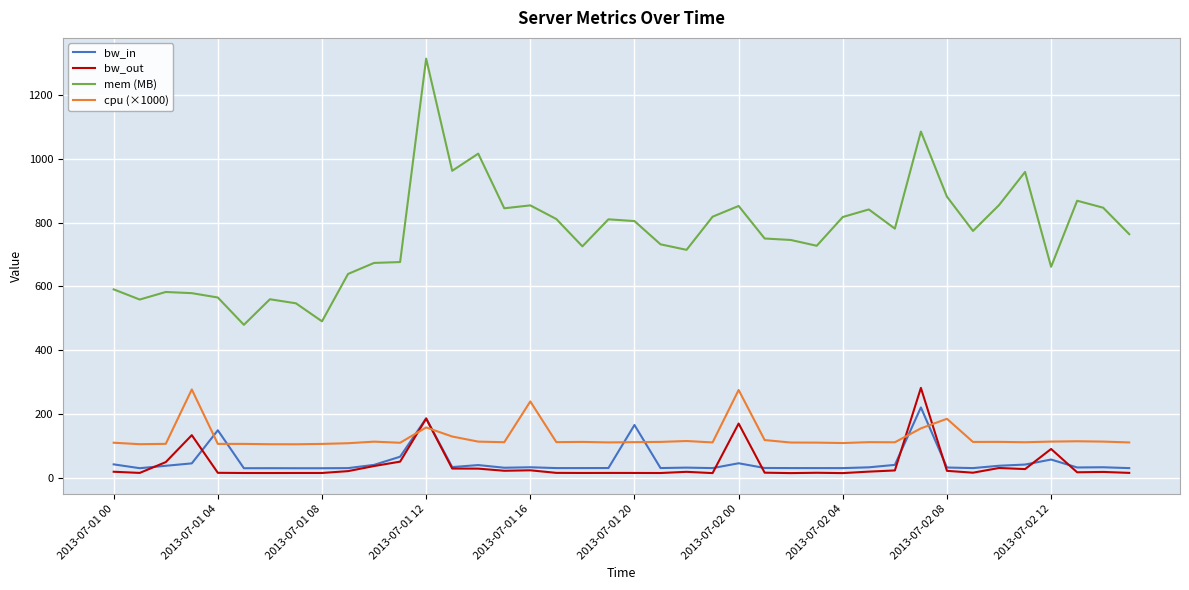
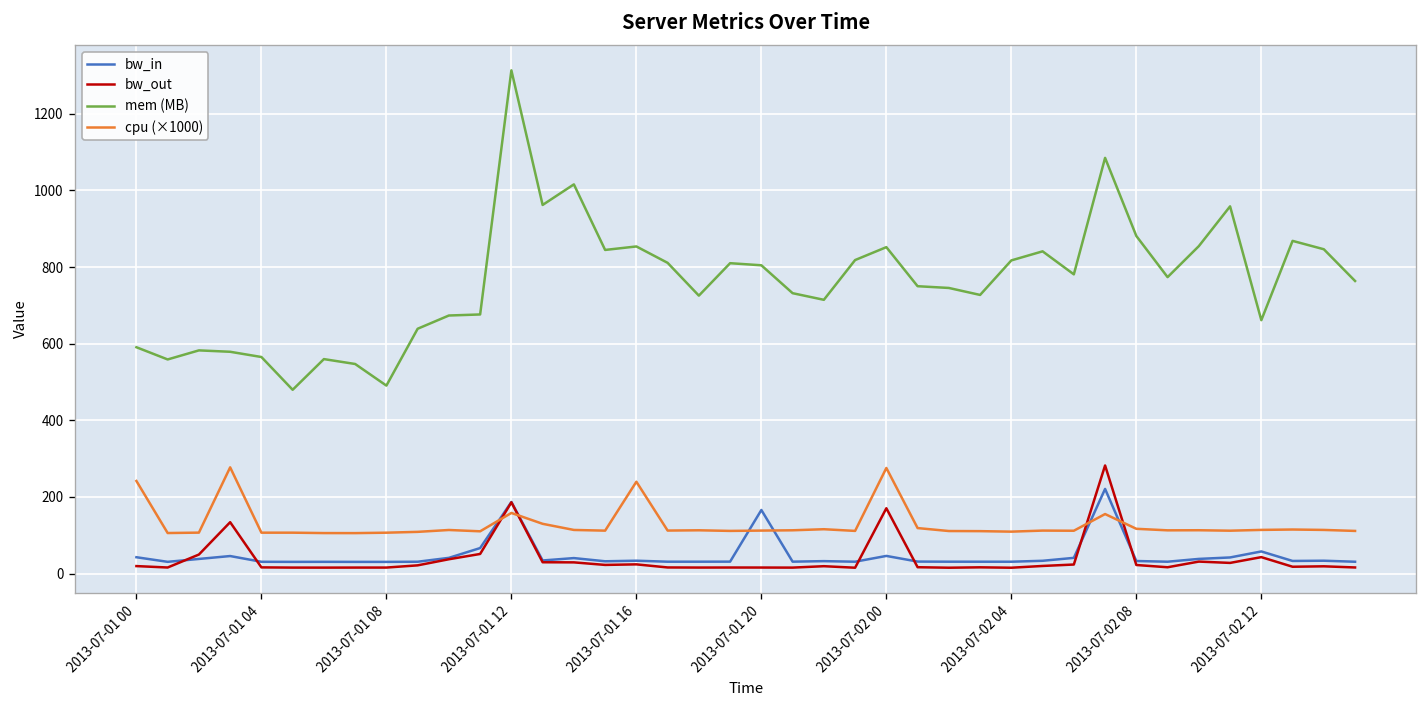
  {
    "bw_in": {
      "2013-07-01 00": 40,
-     "2013-07-01 04": 150,
+     "2013-07-01 04": 30,
      "2013-07-01 08": 30,
      "2013-07-01 16": 30,
      "2013-07-01 20": 170,
      "2013-07-02 00": 50,
      "2013-07-02 04": 30,
      "2013-07-02 08": 30,
      "2013-07-02 12": 60
    },
    "bw_out": {
      "2013-07-01 00": 20,
      "2013-07-01 04": 20,
      "2013-07-01 08": 20,
      "2013-07-01 16": 20,
      "2013-07-01 20": 20,
      "2013-07-02 00": 170,
      "2013-07-02 04": 20,
      "2013-07-02 08": 20,
-     "2013-07-02 12": 90
+     "2013-07-02 12": 40
    },
    "mem (MB)": {
      "2013-07-01 00": 590,
      "2013-07-01 04": 570,
      "2013-07-01 08": 490,
      "2013-07-01 12": 1310,
      "2013-07-01 16": 850,
      "2013-07-01 20": 800,
      "2013-07-02 00": 850,
      "2013-07-02 04": 820,
      "2013-07-02 08": 880,
      "2013-07-02 12": 660
    },
    "cpu (×1000)": {
-     "2013-07-01 00": 110,
+     "2013-07-01 00": 240,
      "2013-07-01 04": 110,
      "2013-07-01 08": 110,
      "2013-07-01 12": 160,
      "2013-07-01 16": 240,
      "2013-07-01 20": 110,
      "2013-07-02 00": 280,
      "2013-07-02 04": 110,
-     "2013-07-02 08": 190,
+     "2013-07-02 08": 120,
      "2013-07-02 12": 110
    }
  }
